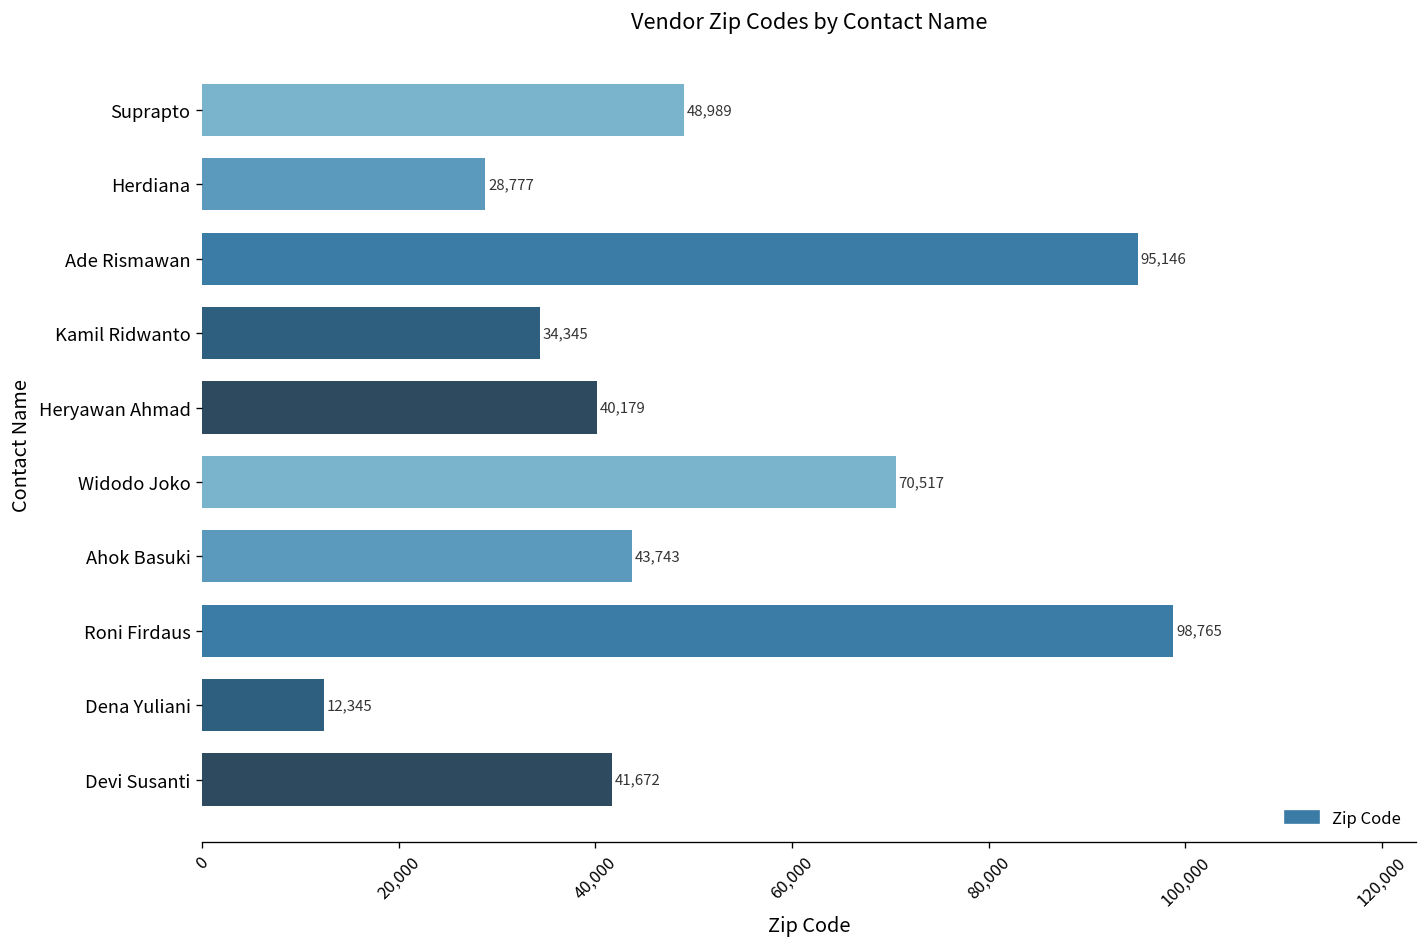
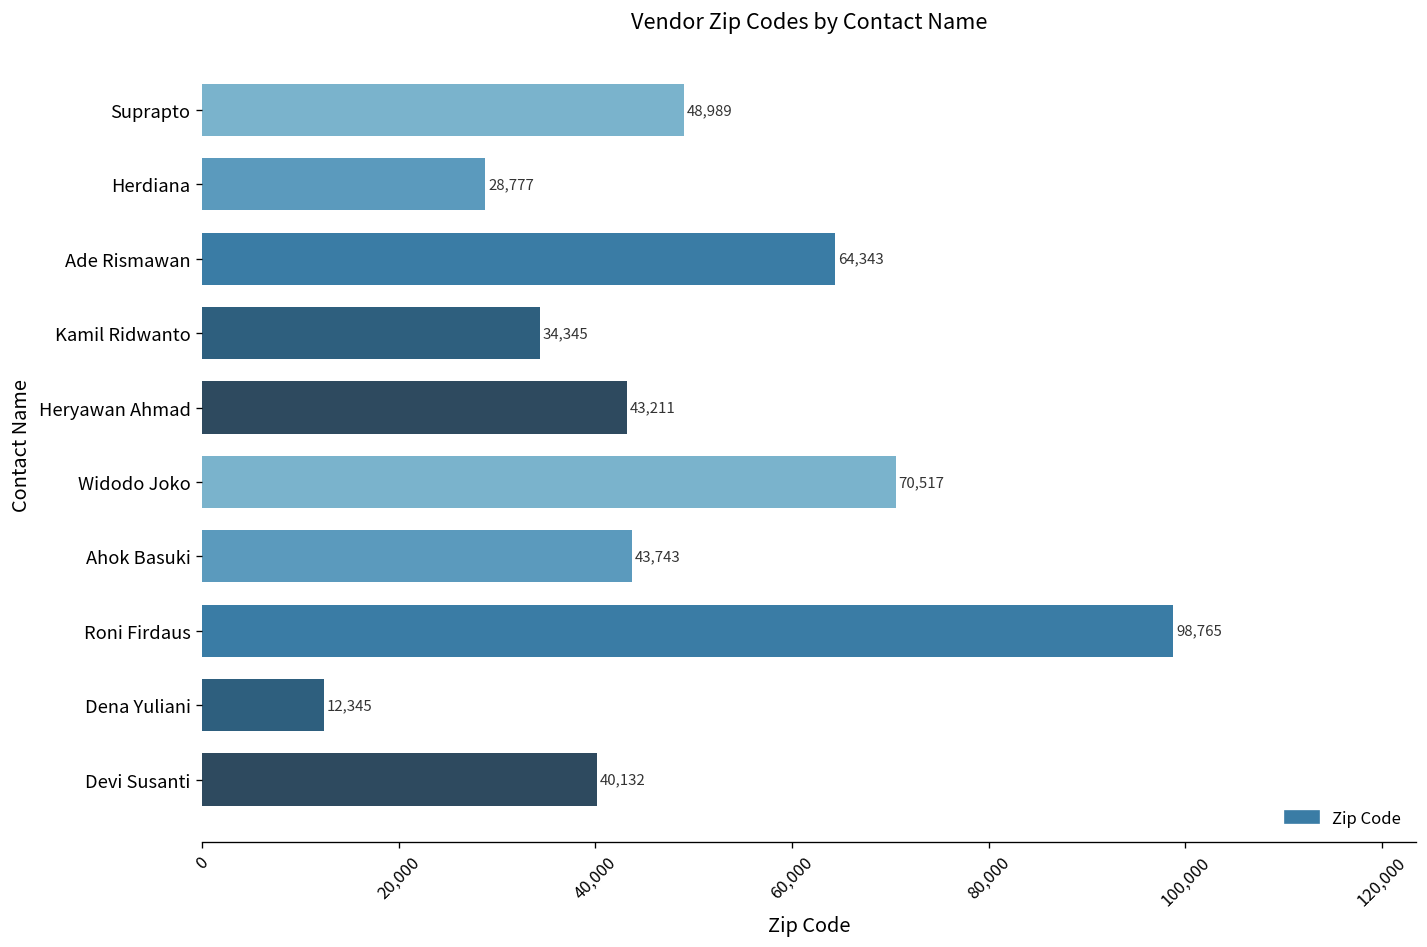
  {
    "Suprapto": "48,989",
    "Herdiana": "28,777",
-   "Ade Rismawan": "95,146",
+   "Ade Rismawan": "64,343",
    "Kamil Ridwanto": "34,345",
-   "Heryawan Ahmad": "40,179",
+   "Heryawan Ahmad": "43,211",
    "Widodo Joko": "70,517",
    "Ahok Basuki": "43,743",
    "Roni Firdaus": "98,765",
    "Dena Yuliani": "12,345",
-   "Devi Susanti": "41,672"
+   "Devi Susanti": "40,132"
  }
